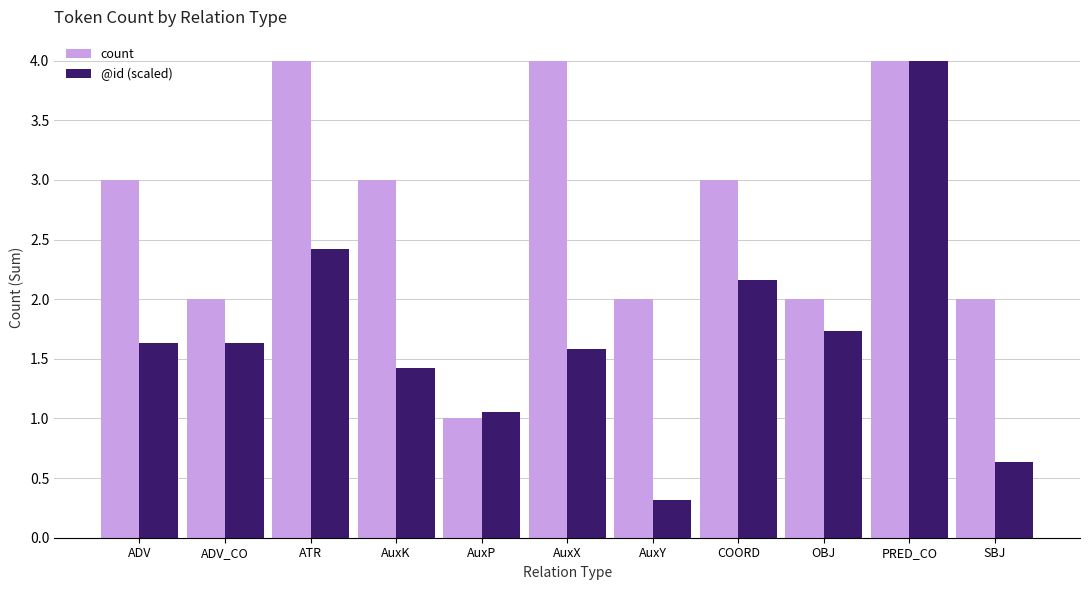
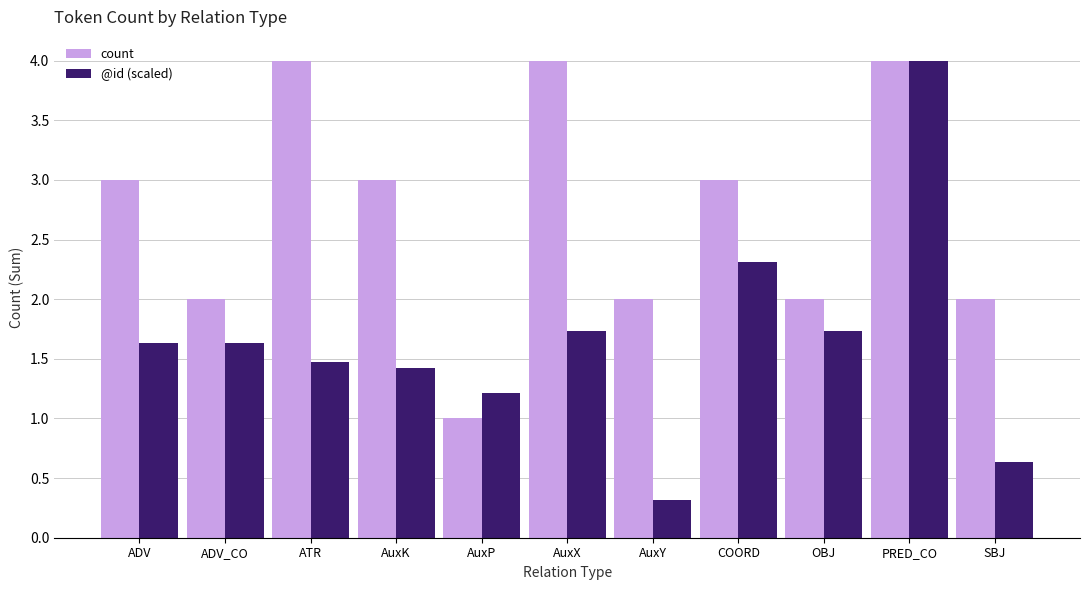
  {
    "count": {
      "ADV": 3.00,
      "ADV_CO": 2.00,
      "ATR": 4.00,
      "AuxK": 3.00,
      "AuxP": 1.00,
      "AuxX": 4.00,
      "AuxY": 2.00,
      "COORD": 3.00,
      "OBJ": 2.00,
      "PRED_CO": 4.00,
      "SBJ": 2.00
    },
    "@id (scaled)": {
      "ADV": 1.63,
      "ADV_CO": 1.63,
-     "ATR": 2.42,
+     "ATR": 1.47,
      "AuxK": 1.42,
-     "AuxP": 1.05,
-     "AuxX": 1.58,
+     "AuxP": 1.21,
+     "AuxX": 1.74,
      "AuxY": 0.32,
-     "COORD": 2.16,
+     "COORD": 2.32,
      "OBJ": 1.74,
      "PRED_CO": 4.00,
      "SBJ": 0.63
    }
  }
